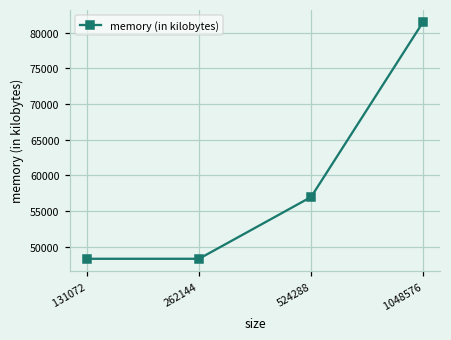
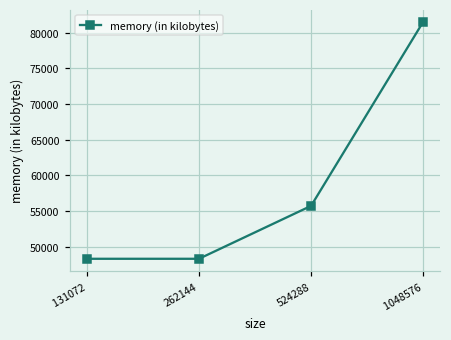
  {
    "131072": 48000,
    "262144": 48000,
-   "524288": 57000,
+   "524288": 56000,
    "1048576": 82000
  }
